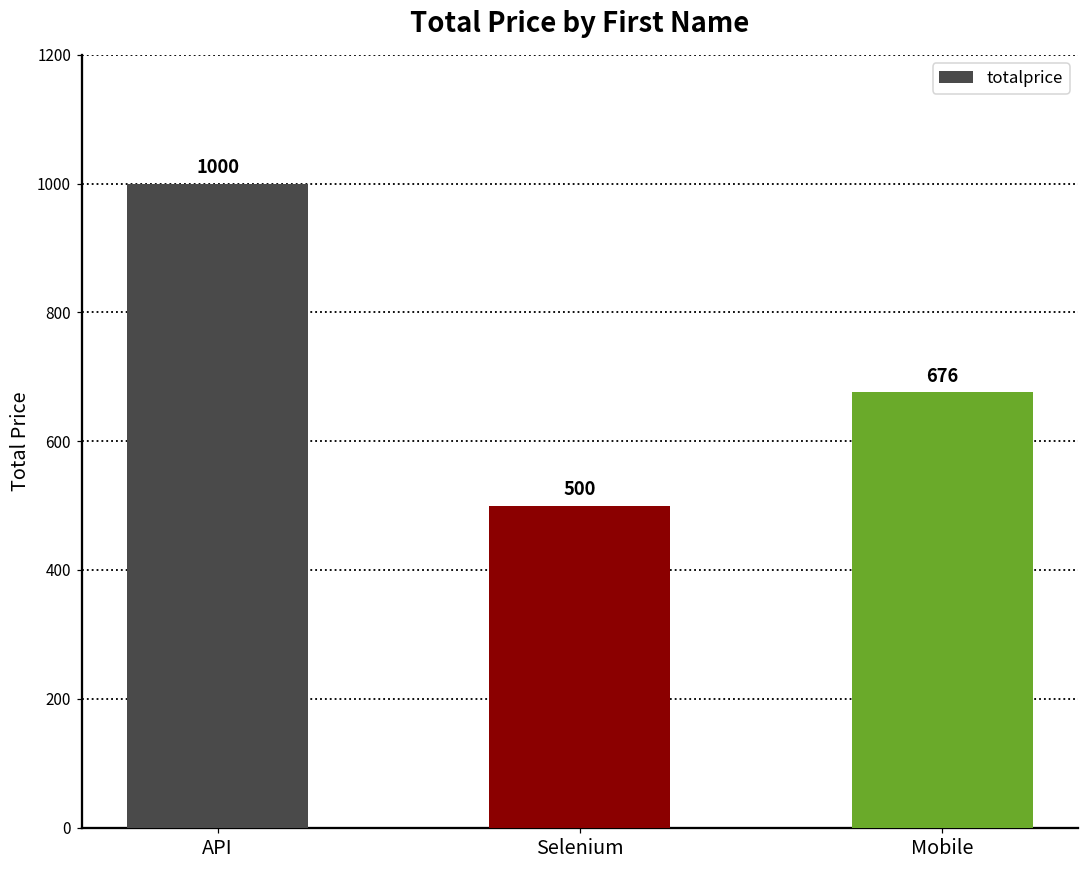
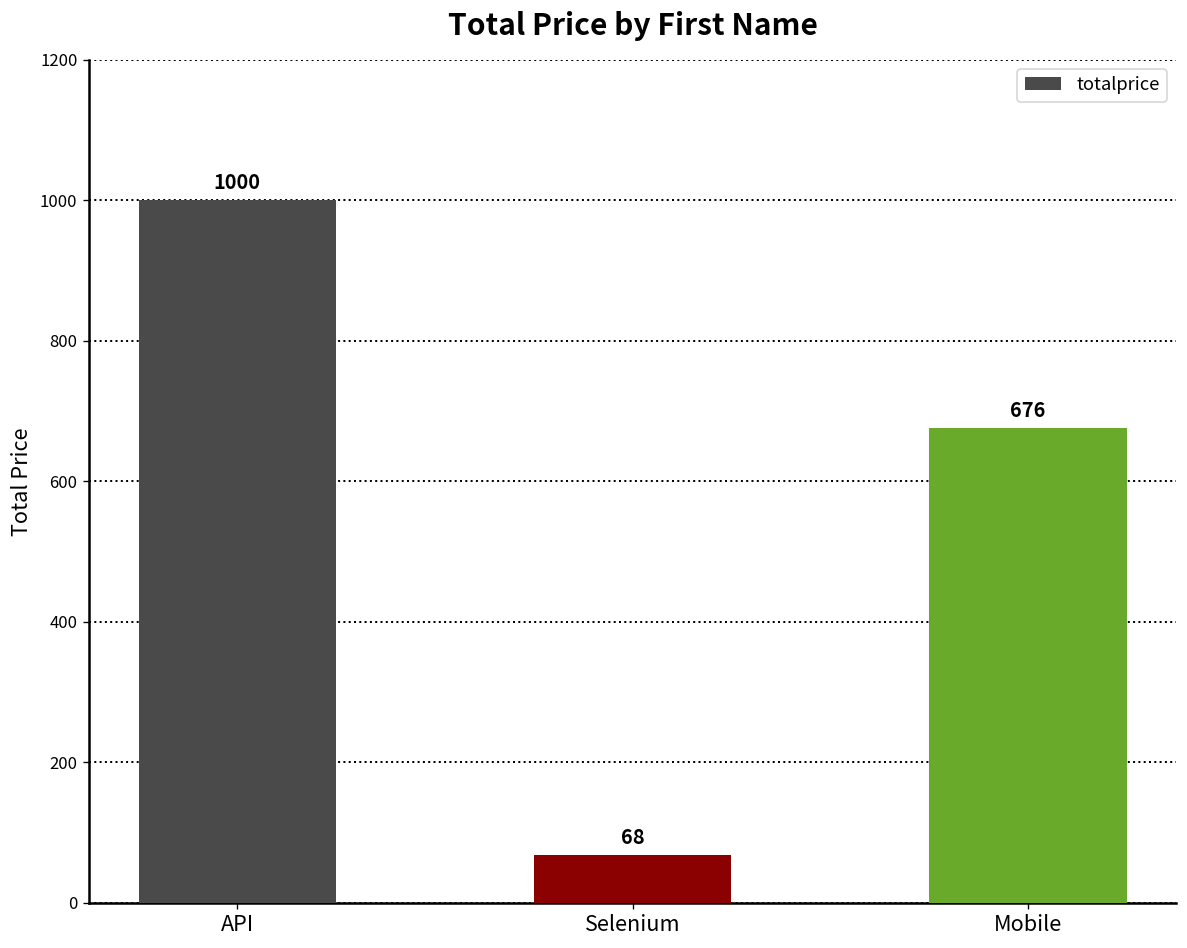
  {
    "API": 1000,
-   "Selenium": 500,
+   "Selenium": 68,
    "Mobile": 676
  }
